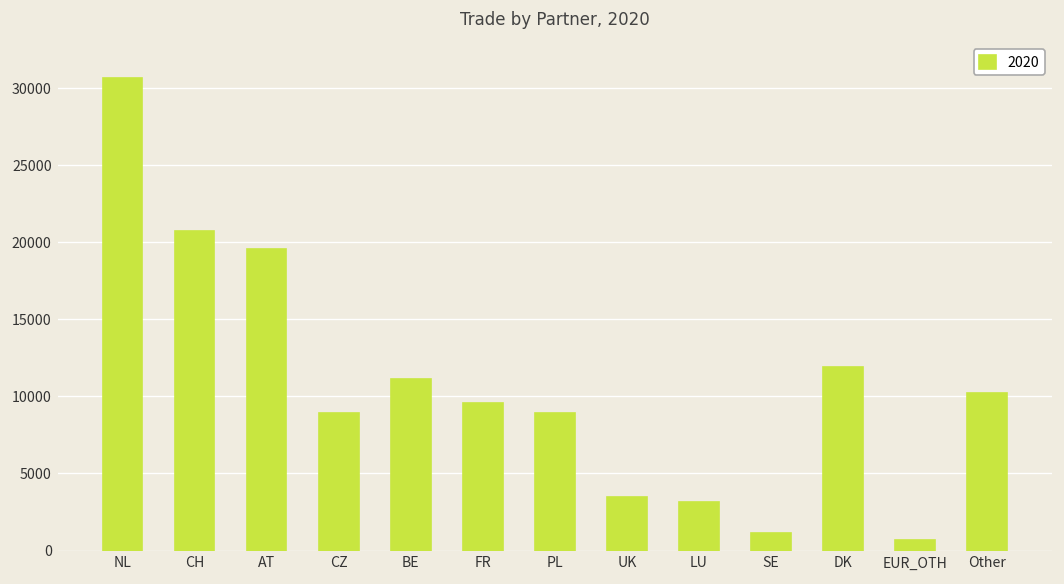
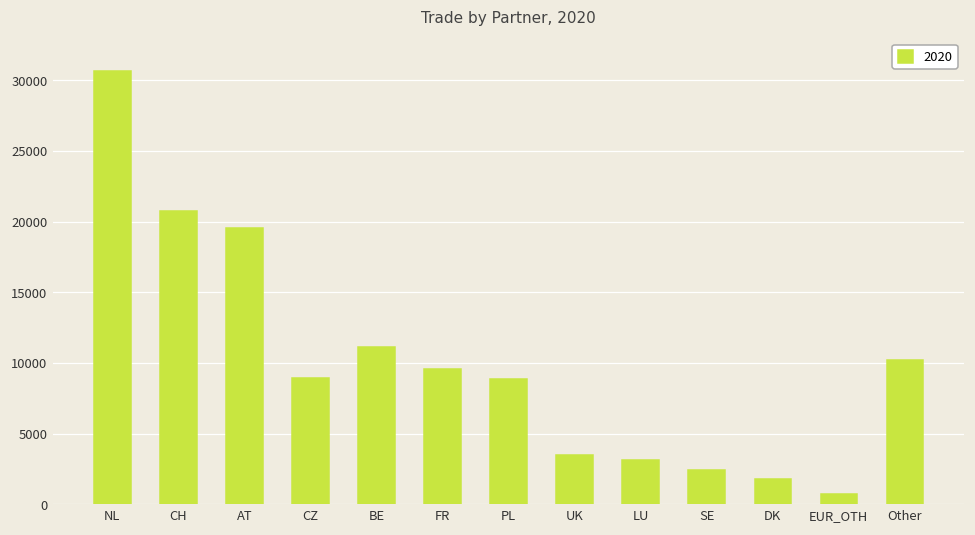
  {
    "NL": 30700,
    "CH": 20800,
    "AT": 19600,
    "CZ": 8900,
    "BE": 11100,
    "FR": 9600,
    "PL": 8900,
    "UK": 3500,
    "LU": 3200,
-   "SE": 1100,
-   "DK": 11900,
+   "SE": 2400,
+   "DK": 1800,
    "EUR_OTH": 700,
    "Other": 10200
  }
